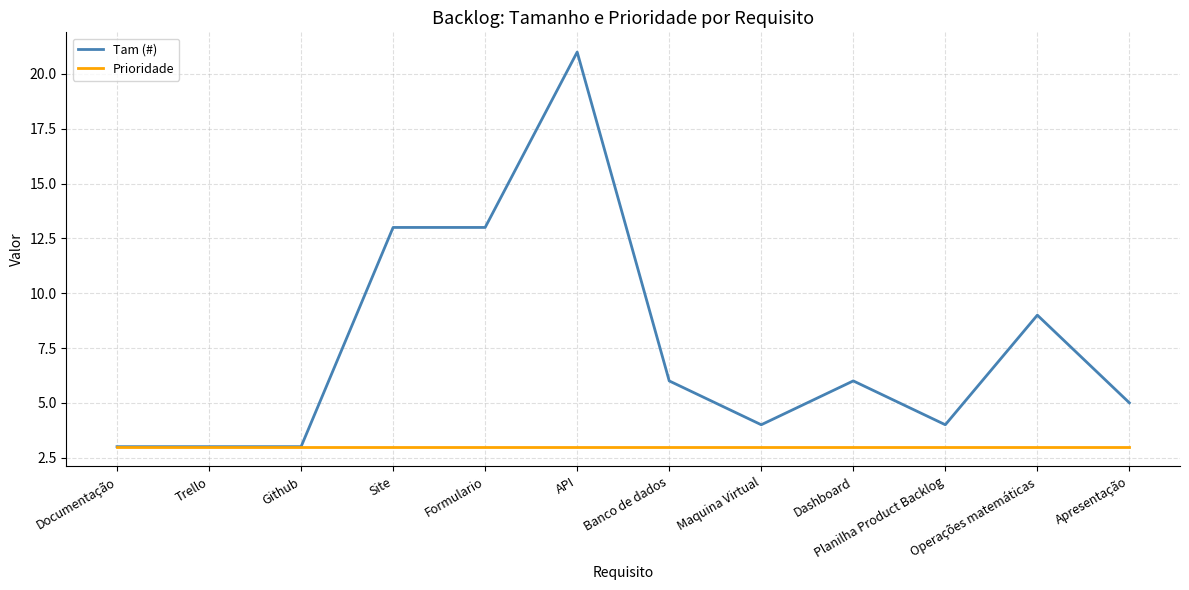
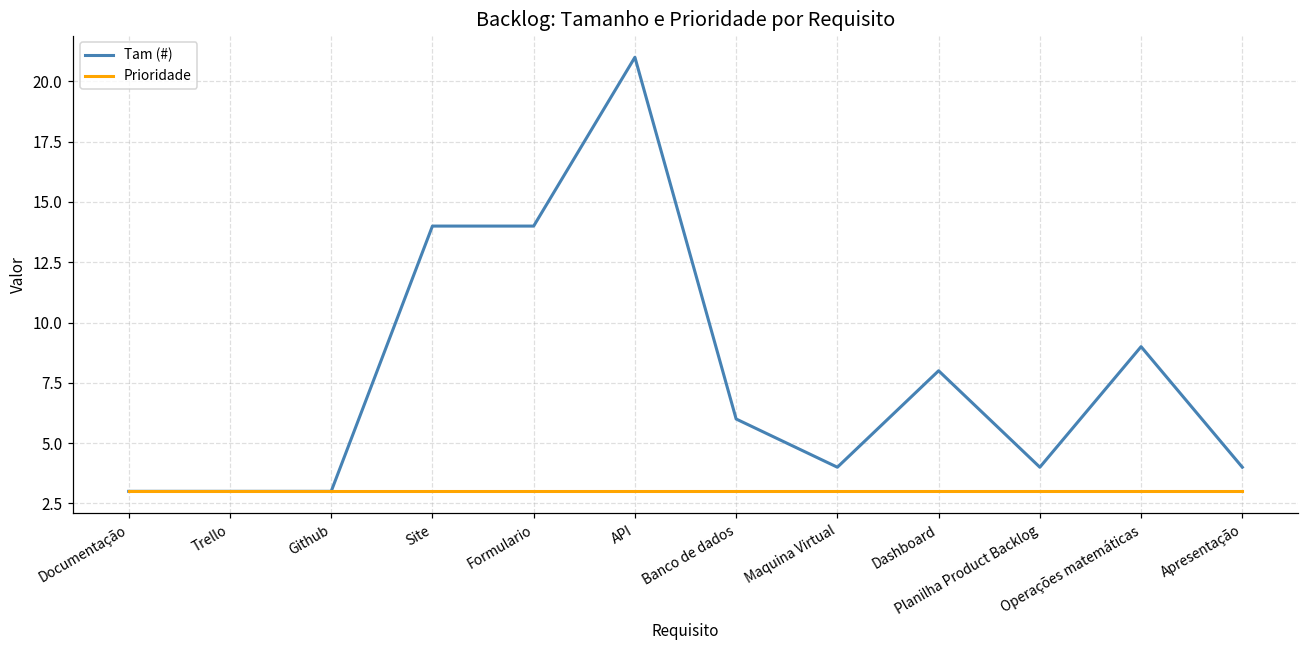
  {
    "Tam (#)": {
-     "Site": 13,
-     "Formulario": 13,
+     "Site": 14,
+     "Formulario": 14,
      "API": 21,
      "Banco de dados": 6,
      "Maquina Virtual": 4,
-     "Dashboard": 6,
+     "Dashboard": 8,
      "Planilha Product Backlog": 4,
      "Operações matemáticas": 9,
-     "Apresentação": 5
+     "Apresentação": 4
    },
    "Prioridade": {
      "Site": 3,
      "Formulario": 3,
      "API": 3,
      "Banco de dados": 3,
      "Maquina Virtual": 3,
      "Dashboard": 3,
      "Planilha Product Backlog": 3,
      "Operações matemáticas": 3,
      "Apresentação": 3
    }
  }
